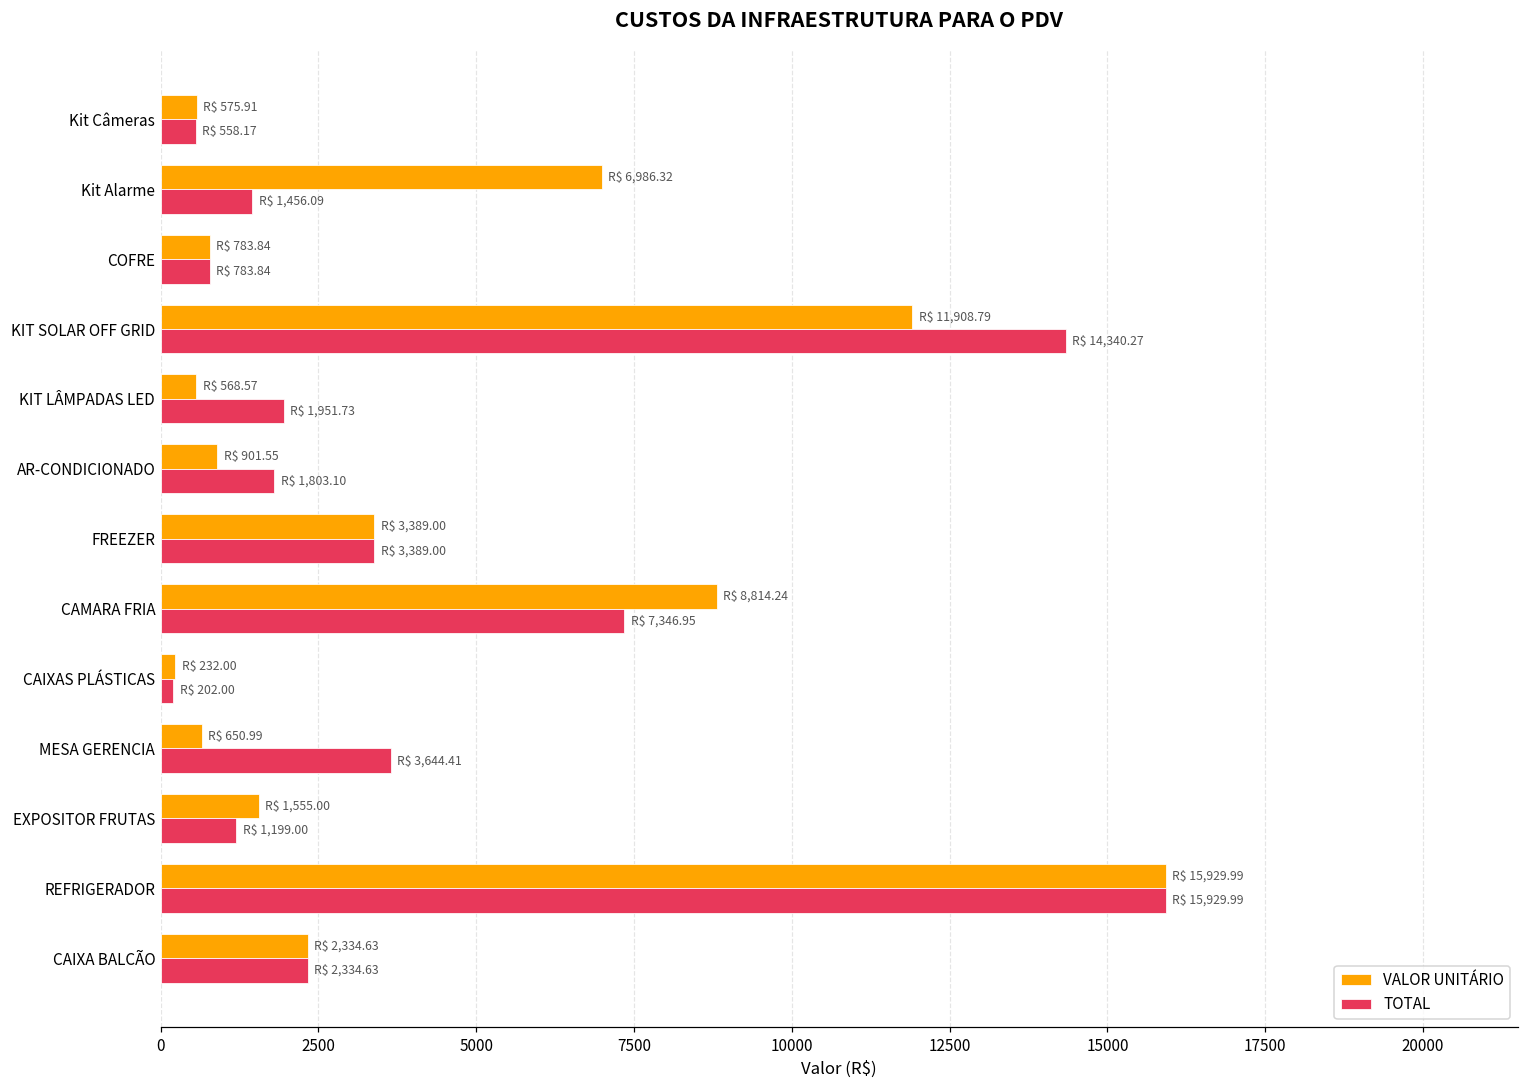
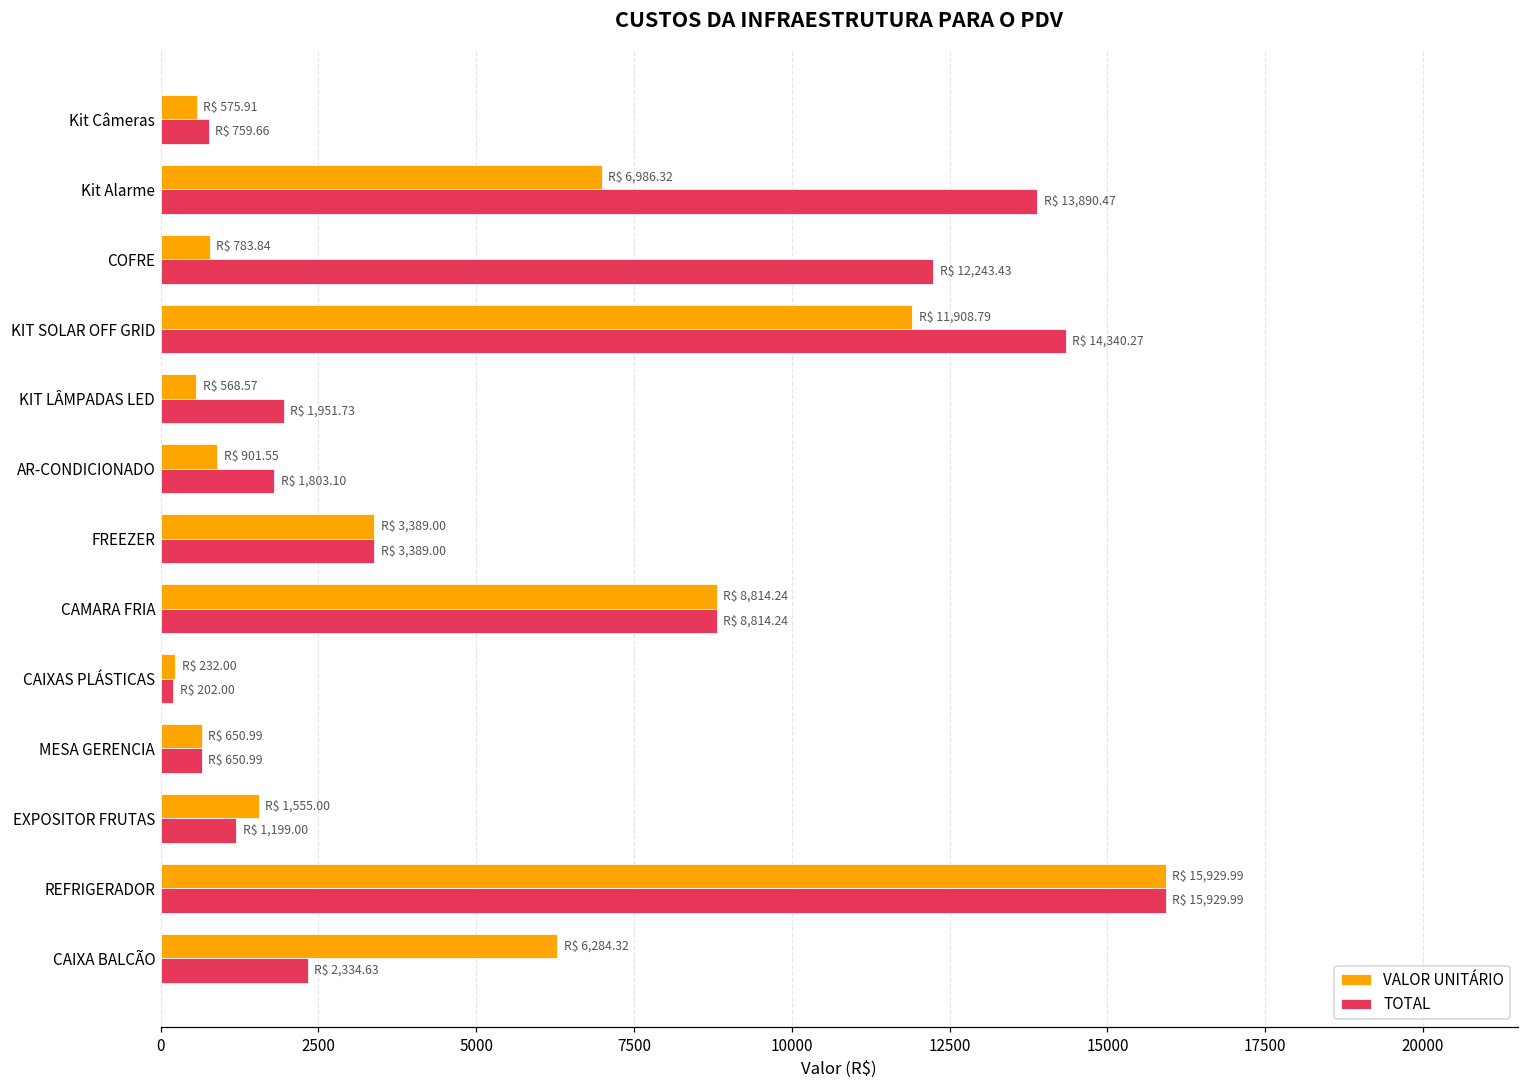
  {
    "VALOR UNITÁRIO": {
      "Kit Câmeras": "575.91",
      "Kit Alarme": "6,986.32",
      "COFRE": "783.84",
      "KIT SOLAR OFF GRID": "11,908.79",
      "KIT LÂMPADAS LED": "568.57",
      "AR-CONDICIONADO": "901.55",
      "FREEZER": "3,389.00",
      "CAMARA FRIA": "8,814.24",
      "CAIXAS PLÁSTICAS": "232.00",
      "MESA GERENCIA": "650.99",
      "EXPOSITOR FRUTAS": "1,555.00",
      "REFRIGERADOR": "15,929.99",
-     "CAIXA BALCÃO": "2,334.63"
+     "CAIXA BALCÃO": "6,284.32"
    },
    "TOTAL": {
-     "Kit Câmeras": "558.17",
-     "Kit Alarme": "1,456.09",
-     "COFRE": "783.84",
+     "Kit Câmeras": "759.66",
+     "Kit Alarme": "13,890.47",
+     "COFRE": "12,243.43",
      "KIT SOLAR OFF GRID": "14,340.27",
      "KIT LÂMPADAS LED": "1,951.73",
      "AR-CONDICIONADO": "1,803.10",
      "FREEZER": "3,389.00",
-     "CAMARA FRIA": "7,346.95",
+     "CAMARA FRIA": "8,814.24",
      "CAIXAS PLÁSTICAS": "202.00",
-     "MESA GERENCIA": "3,644.41",
+     "MESA GERENCIA": "650.99",
      "EXPOSITOR FRUTAS": "1,199.00",
      "REFRIGERADOR": "15,929.99",
      "CAIXA BALCÃO": "2,334.63"
    }
  }
